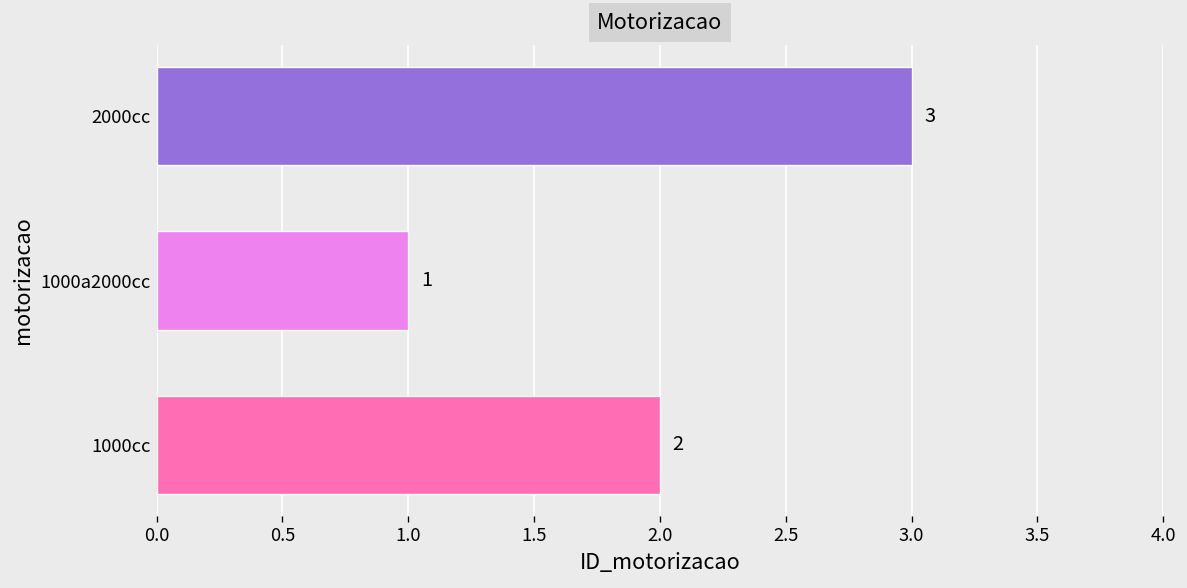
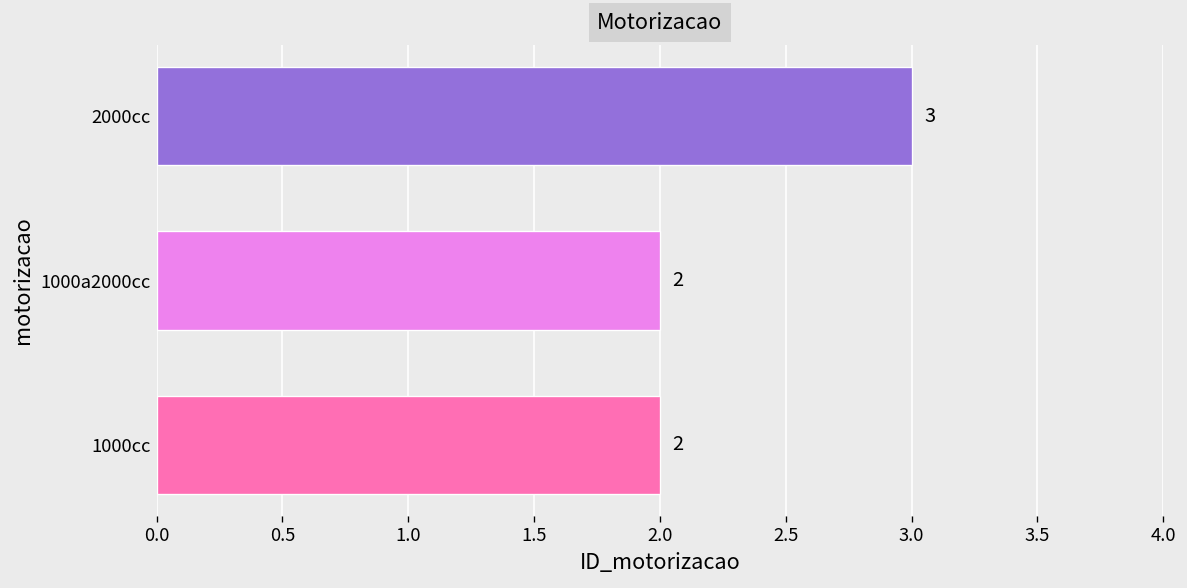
  {
    "2000cc": 3,
-   "1000a2000cc": 1,
+   "1000a2000cc": 2,
    "1000cc": 2
  }
